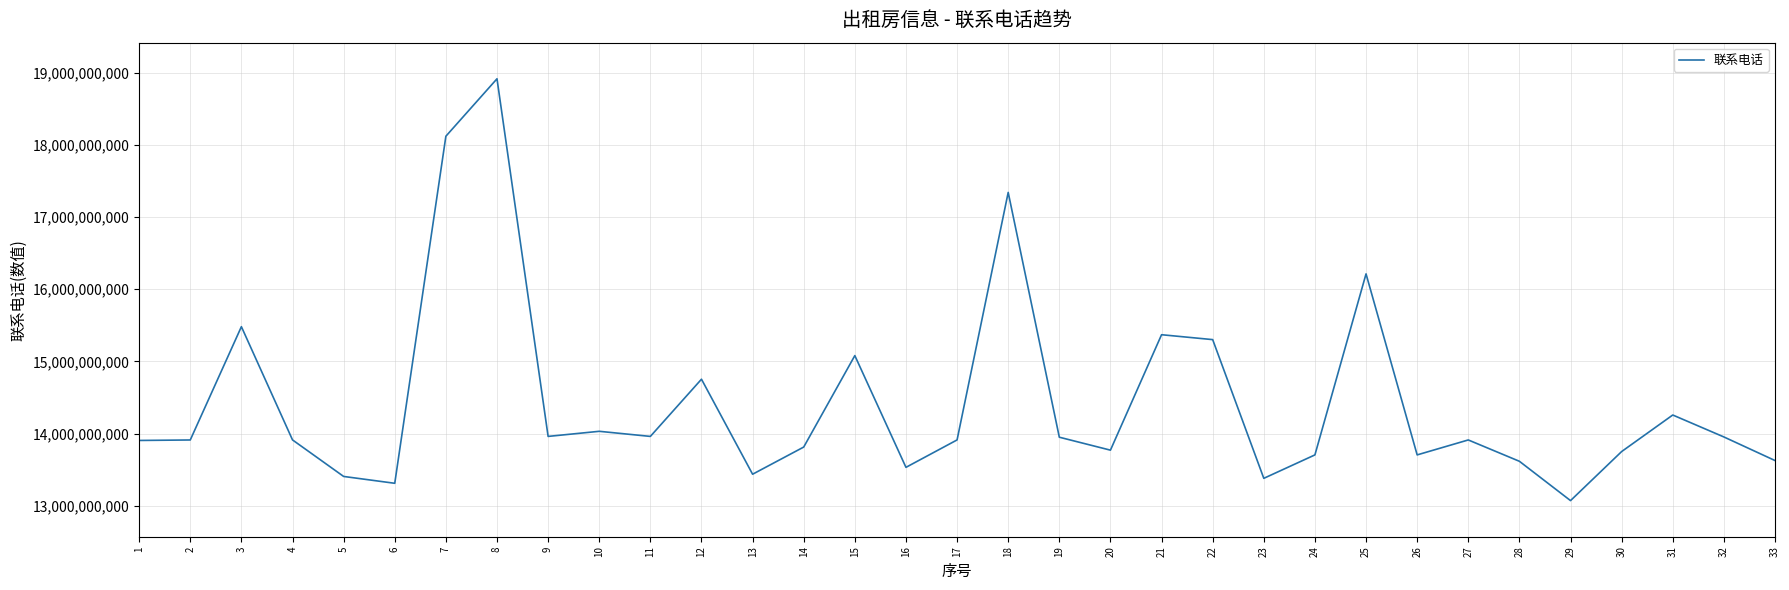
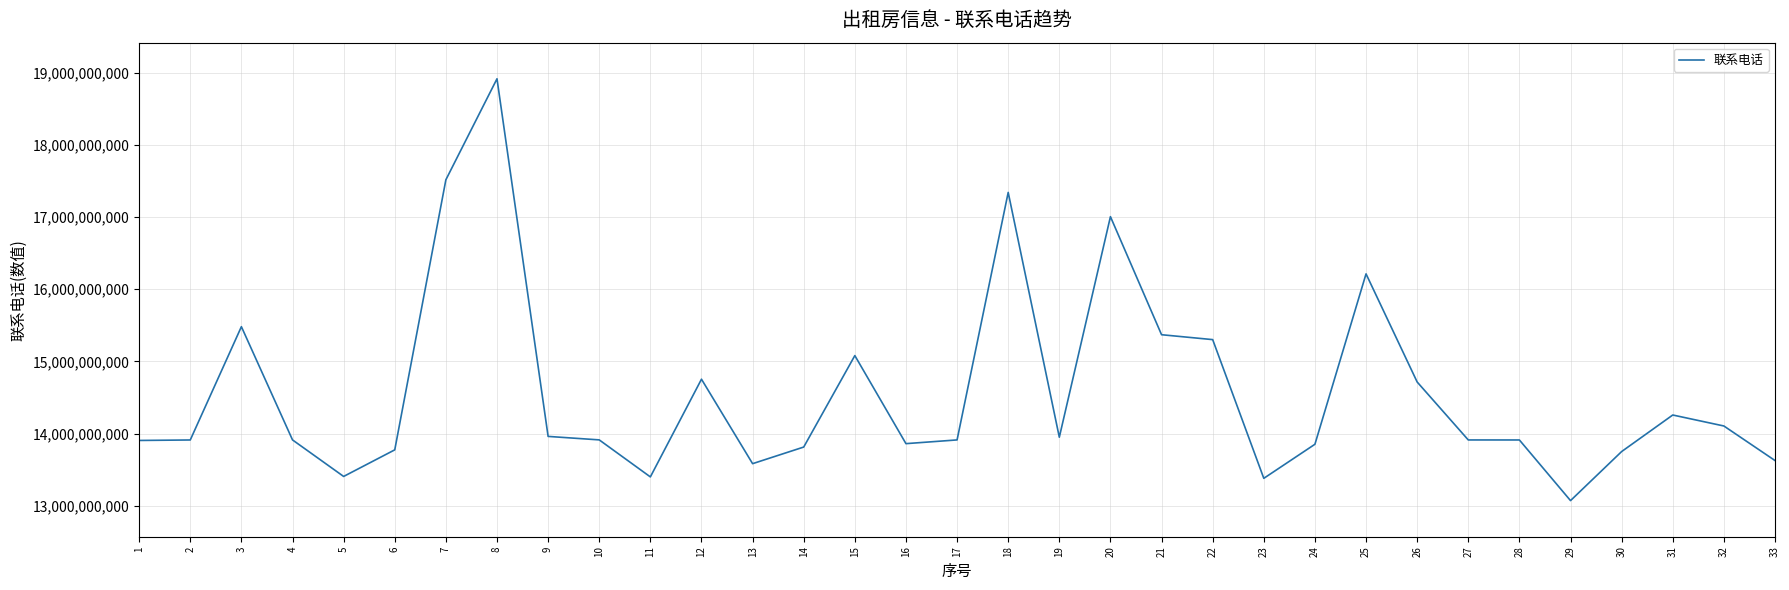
  {
    "1": "13,900,000,000",
    "2": "13,900,000,000",
    "3": "15,500,000,000",
    "4": "13,900,000,000",
    "5": "13,400,000,000",
-   "6": "13,300,000,000",
-   "7": "18,100,000,000",
+   "6": "13,800,000,000",
+   "7": "17,500,000,000",
    "8": "18,900,000,000",
    "9": "14,000,000,000",
-   "10": "14,000,000,000",
-   "11": "14,000,000,000",
+   "10": "13,900,000,000",
+   "11": "13,400,000,000",
    "12": "14,800,000,000",
-   "13": "13,400,000,000",
+   "13": "13,600,000,000",
    "14": "13,800,000,000",
    "15": "15,100,000,000",
-   "16": "13,500,000,000",
+   "16": "13,900,000,000",
    "17": "13,900,000,000",
    "18": "17,300,000,000",
    "19": "14,000,000,000",
-   "20": "13,800,000,000",
+   "20": "17,000,000,000",
    "21": "15,400,000,000",
    "22": "15,300,000,000",
    "23": "13,400,000,000",
-   "24": "13,700,000,000",
+   "24": "13,900,000,000",
    "25": "16,200,000,000",
-   "26": "13,700,000,000",
+   "26": "14,700,000,000",
    "27": "13,900,000,000",
-   "28": "13,600,000,000",
+   "28": "13,900,000,000",
    "29": "13,100,000,000",
    "30": "13,800,000,000",
    "31": "14,300,000,000",
-   "32": "14,000,000,000",
+   "32": "14,100,000,000",
    "33": "13,600,000,000"
  }
